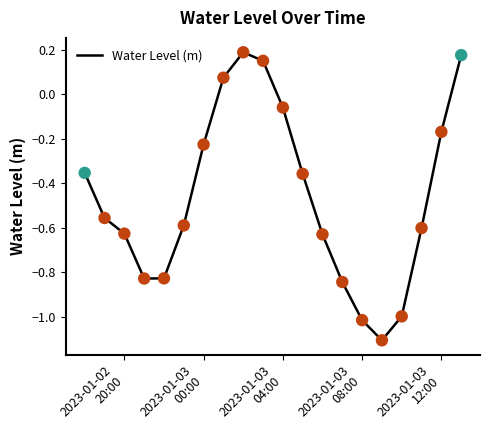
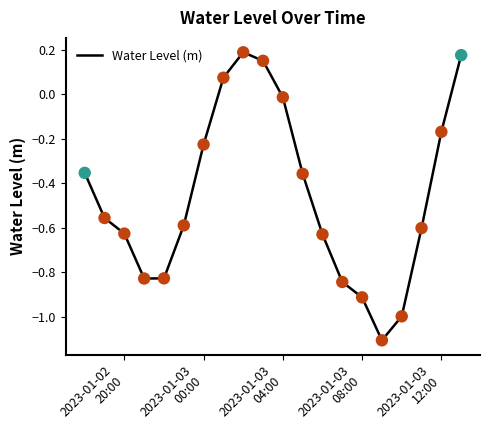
  {
    "Water Level (m)": {
-     "2023-01-03 04:00": -0.06,
-     "2023-01-03 08:00": -1.02
+     "2023-01-03 04:00": -0.01,
+     "2023-01-03 08:00": -0.91
    }
  }
